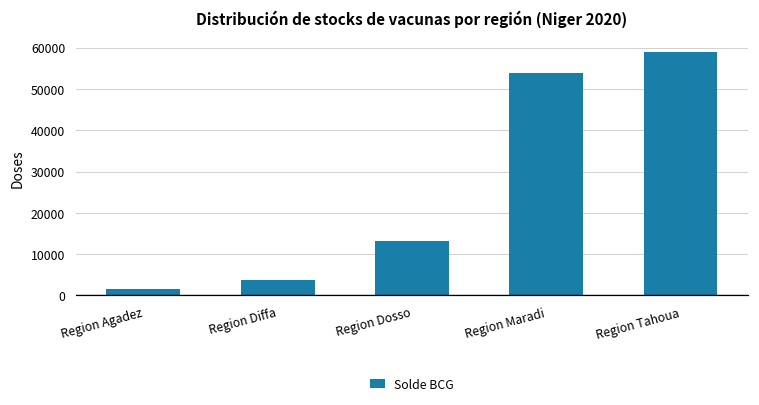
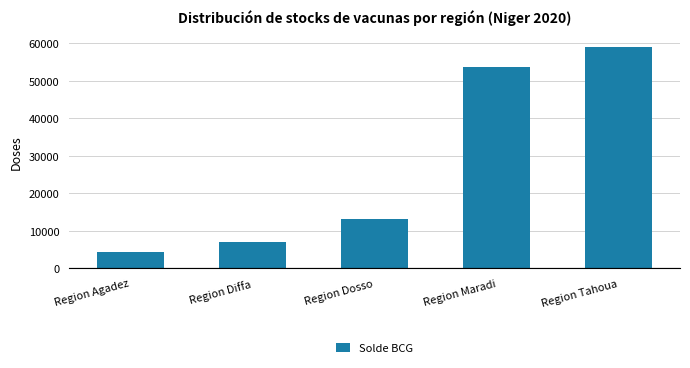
  {
-   "Region Agadez": 2000,
-   "Region Diffa": 4000,
+   "Region Agadez": 4000,
+   "Region Diffa": 7000,
    "Region Dosso": 13000,
    "Region Maradi": 54000,
    "Region Tahoua": 59000
  }
